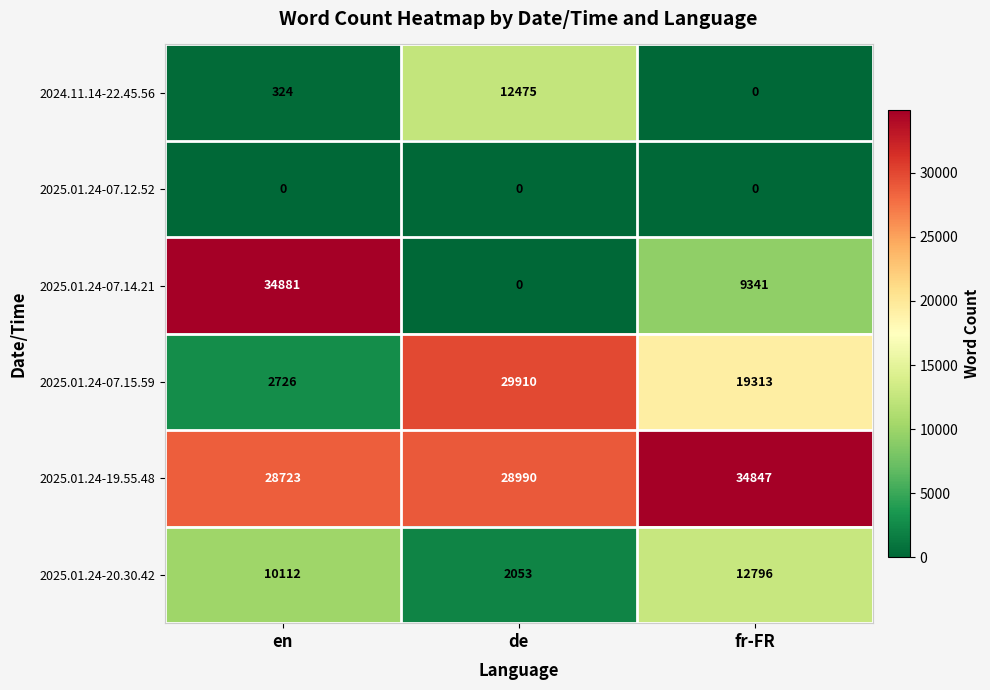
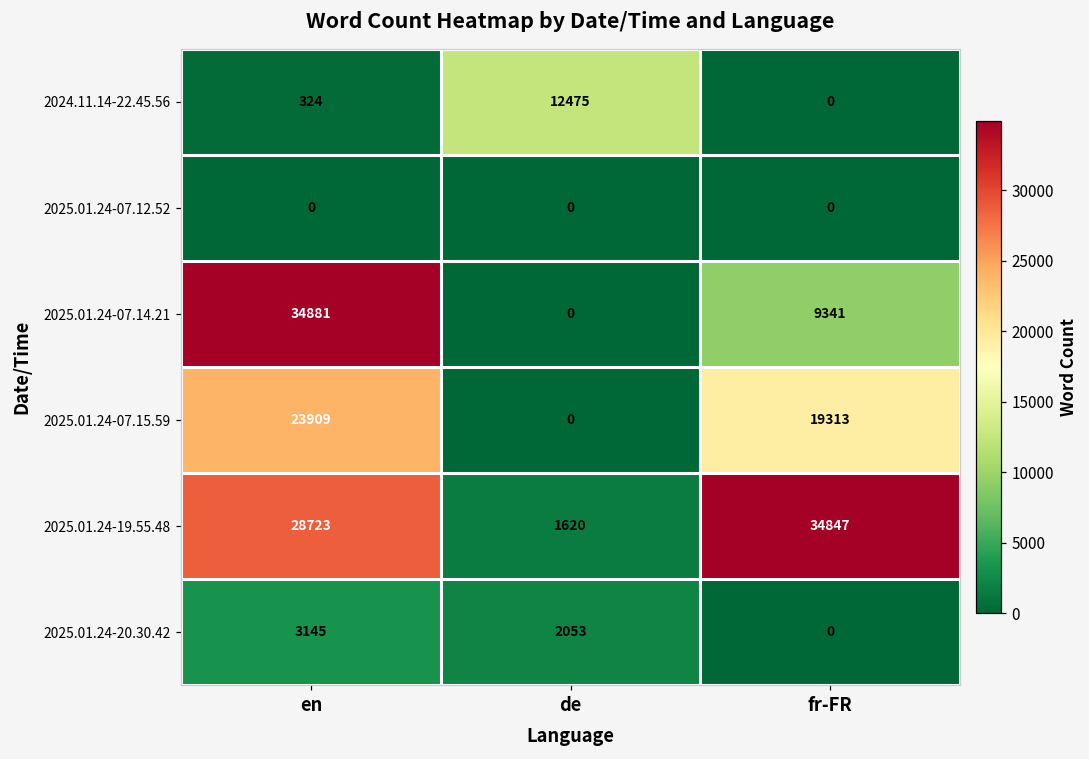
  {
    "2024.11.14-22.45.56": {
      "en": 324,
      "de": 12475,
      "fr-FR": 0
    },
    "2025.01.24-07.12.52": {
      "en": 0,
      "de": 0,
      "fr-FR": 0
    },
    "2025.01.24-07.14.21": {
      "en": 34881,
      "de": 0,
      "fr-FR": 9341
    },
    "2025.01.24-07.15.59": {
-     "en": 2726,
-     "de": 29910,
+     "en": 23909,
+     "de": 0,
      "fr-FR": 19313
    },
    "2025.01.24-19.55.48": {
      "en": 28723,
-     "de": 28990,
+     "de": 1620,
      "fr-FR": 34847
    },
    "2025.01.24-20.30.42": {
-     "en": 10112,
+     "en": 3145,
      "de": 2053,
-     "fr-FR": 12796
+     "fr-FR": 0
    }
  }
